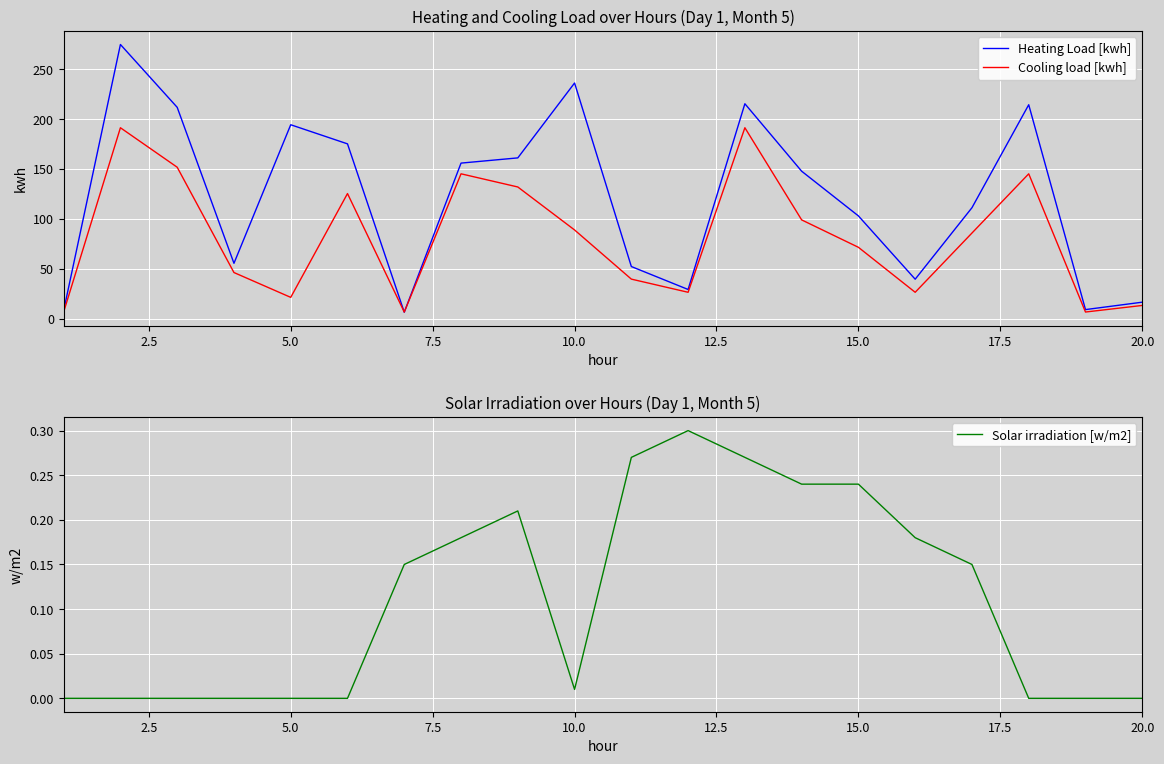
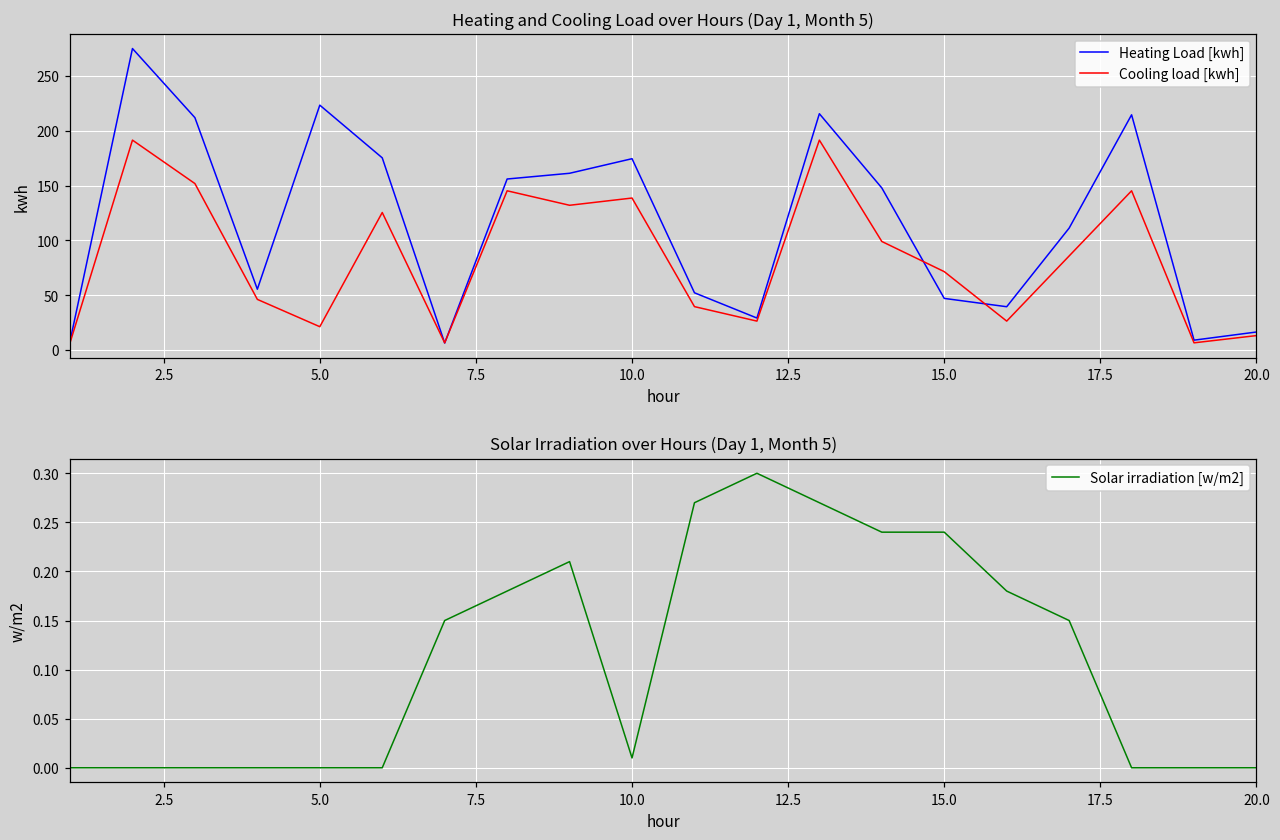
  {
    "Heating and Cooling Load over Hours (Day 1, Month 5)": {
      "Heating Load [kwh]": {
-       "5.0": 190,
-       "10.0": 240,
-       "15.0": 100,
+       "5.0": 220,
+       "10.0": 170,
+       "15.0": 50,
        "20.0": 20
      },
      "Cooling load [kwh]": {
        "5.0": 20,
-       "10.0": 90,
+       "10.0": 140,
        "15.0": 70,
        "20.0": 10
      }
    },
    "Solar Irradiation over Hours (Day 1, Month 5)": {
      "5.0": 0.00,
      "10.0": 0.01,
      "15.0": 0.24,
      "20.0": 0.00
    }
  }
